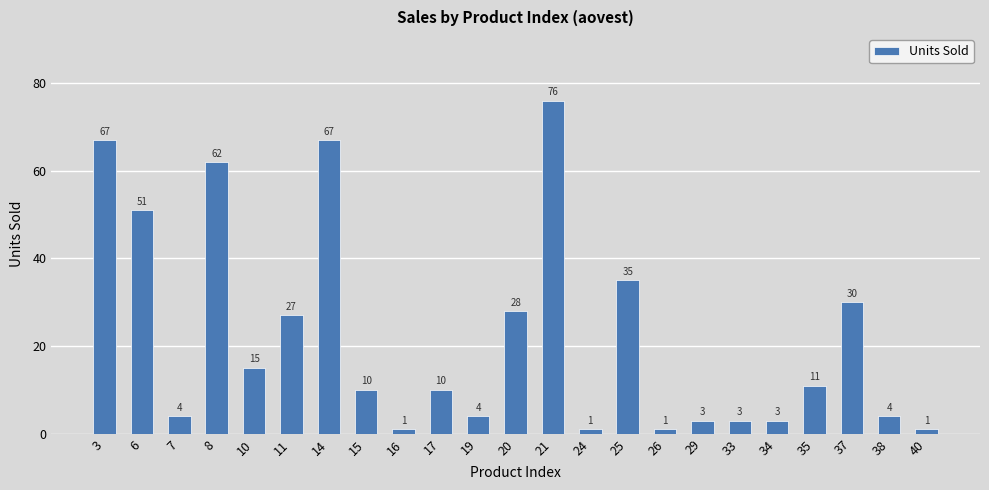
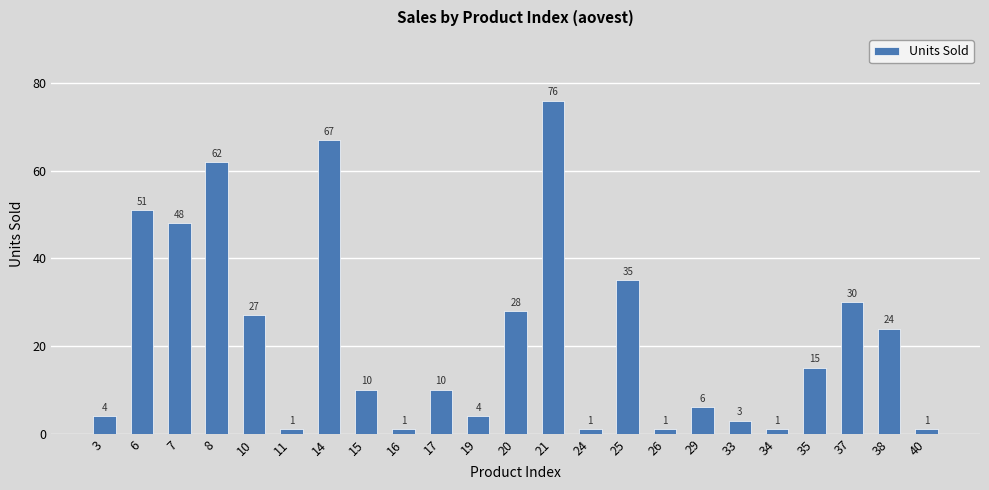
  {
-   "3": 67,
+   "3": 4,
    "6": 51,
-   "7": 4,
+   "7": 48,
    "8": 62,
-   "10": 15,
-   "11": 27,
+   "10": 27,
+   "11": 1,
    "14": 67,
    "15": 10,
    "16": 1,
    "17": 10,
    "19": 4,
    "20": 28,
    "21": 76,
    "24": 1,
    "25": 35,
    "26": 1,
-   "29": 3,
+   "29": 6,
    "33": 3,
-   "34": 3,
-   "35": 11,
+   "34": 1,
+   "35": 15,
    "37": 30,
-   "38": 4,
+   "38": 24,
    "40": 1
  }
